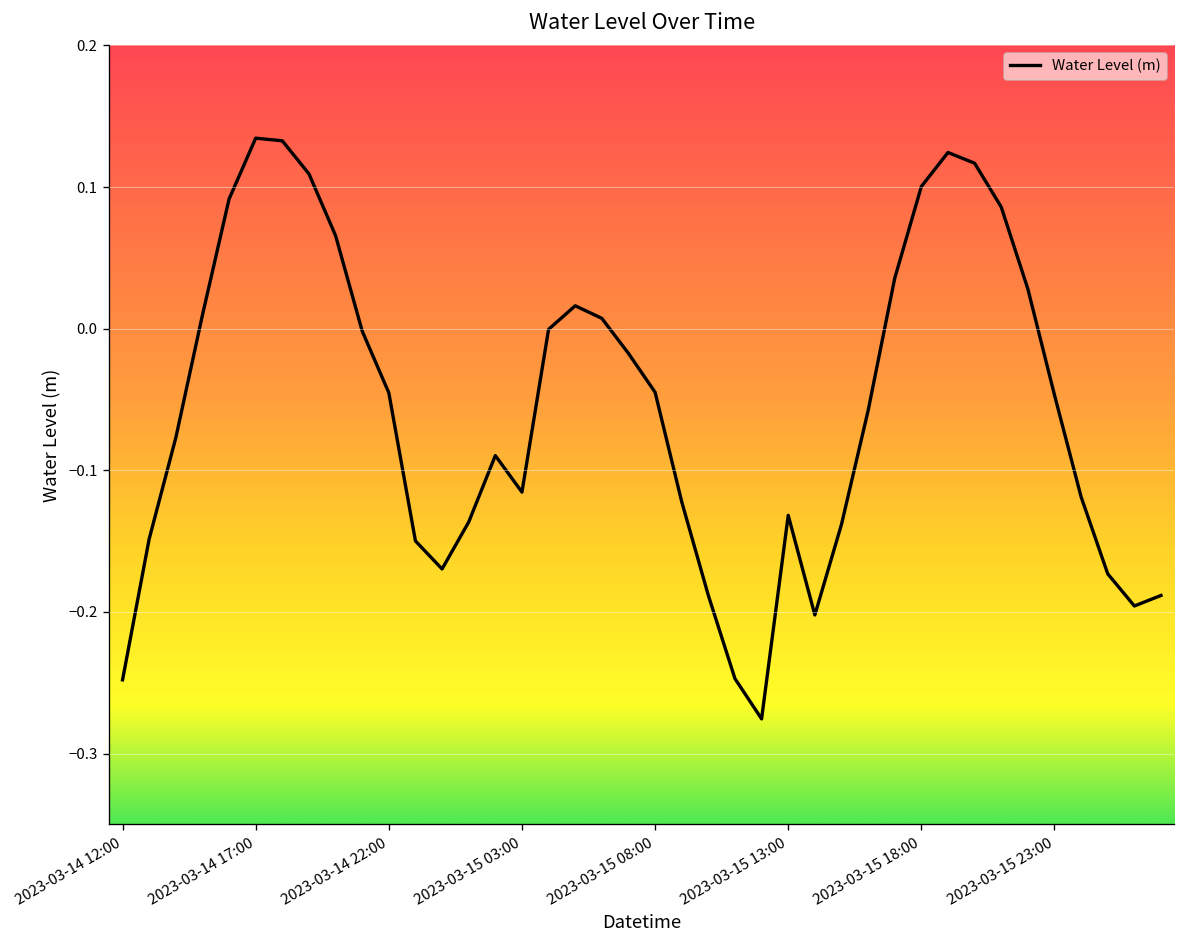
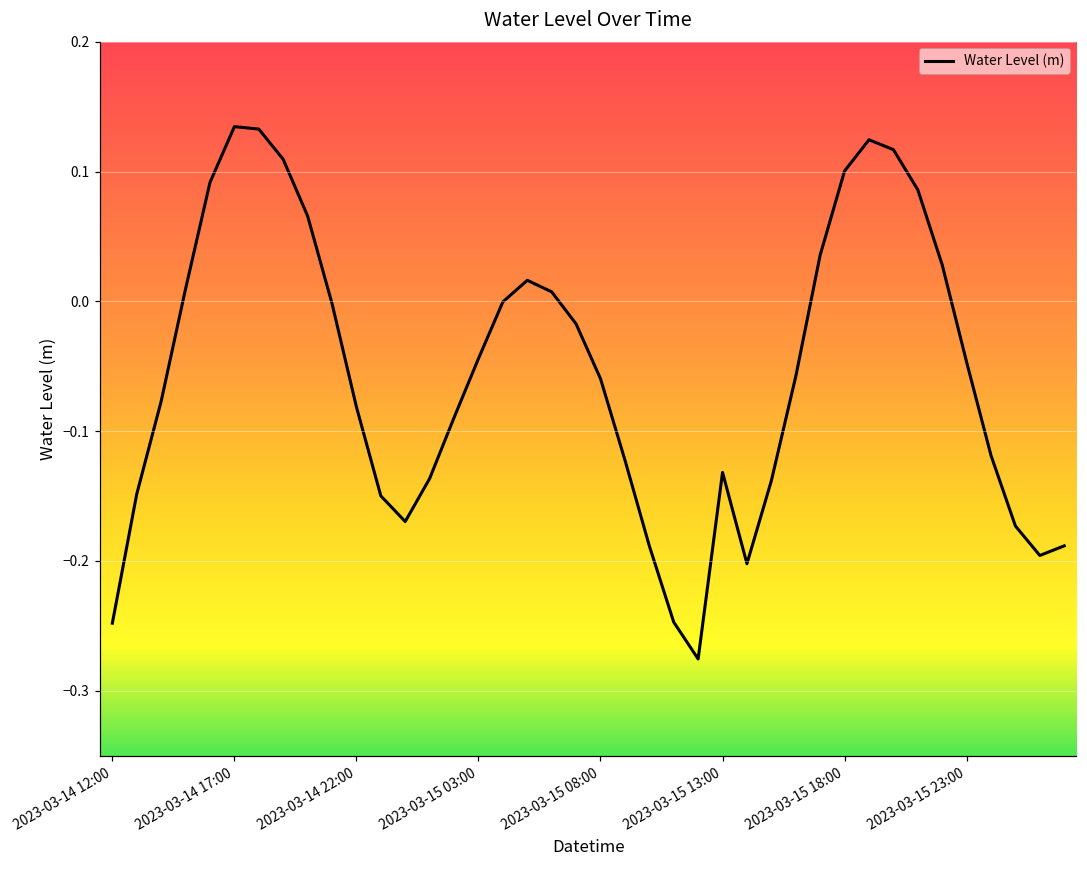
  {
    "2023-03-14 12:00": -0.248,
    "2023-03-14 17:00": 0.135,
-   "2023-03-14 22:00": -0.045,
-   "2023-03-15 03:00": -0.115,
-   "2023-03-15 08:00": -0.045,
+   "2023-03-14 22:00": -0.081,
+   "2023-03-15 03:00": -0.044,
+   "2023-03-15 08:00": -0.060,
    "2023-03-15 13:00": -0.132,
    "2023-03-15 18:00": 0.100,
    "2023-03-15 23:00": -0.047
  }
